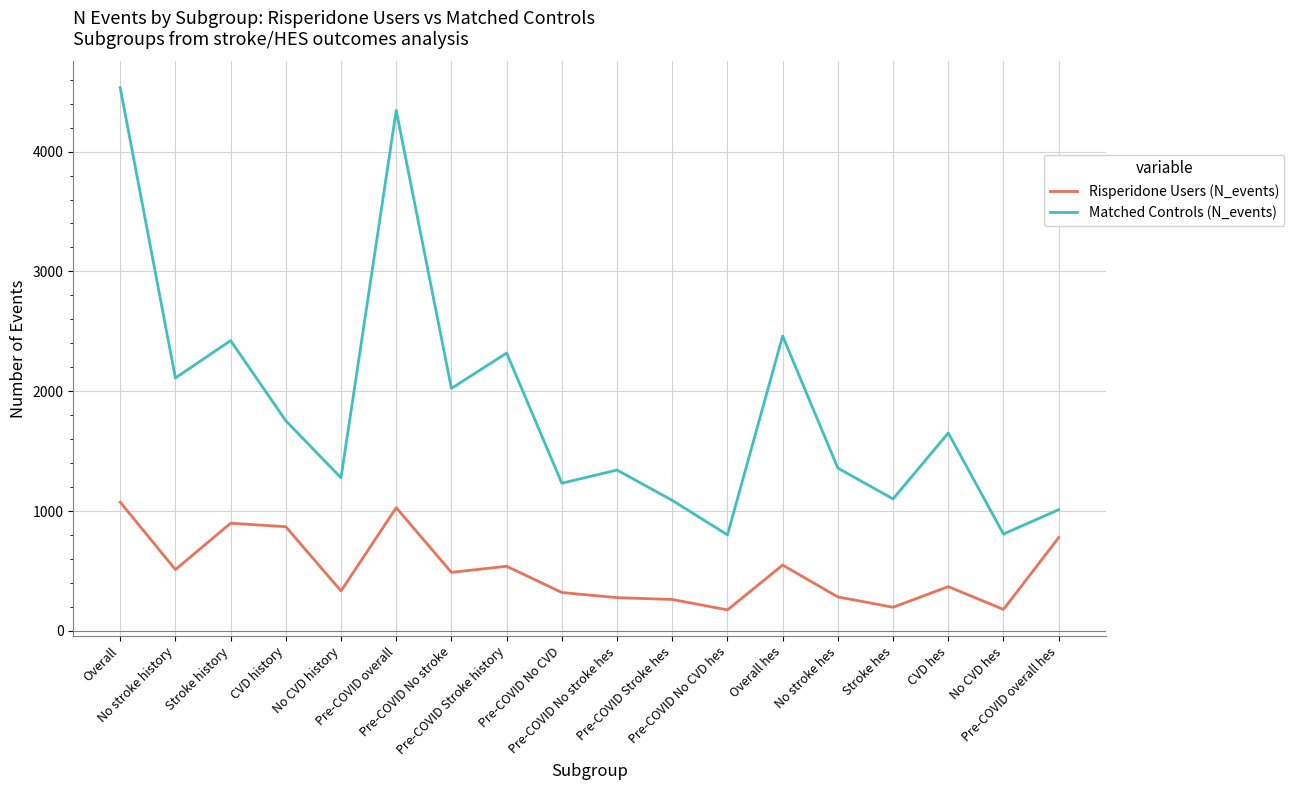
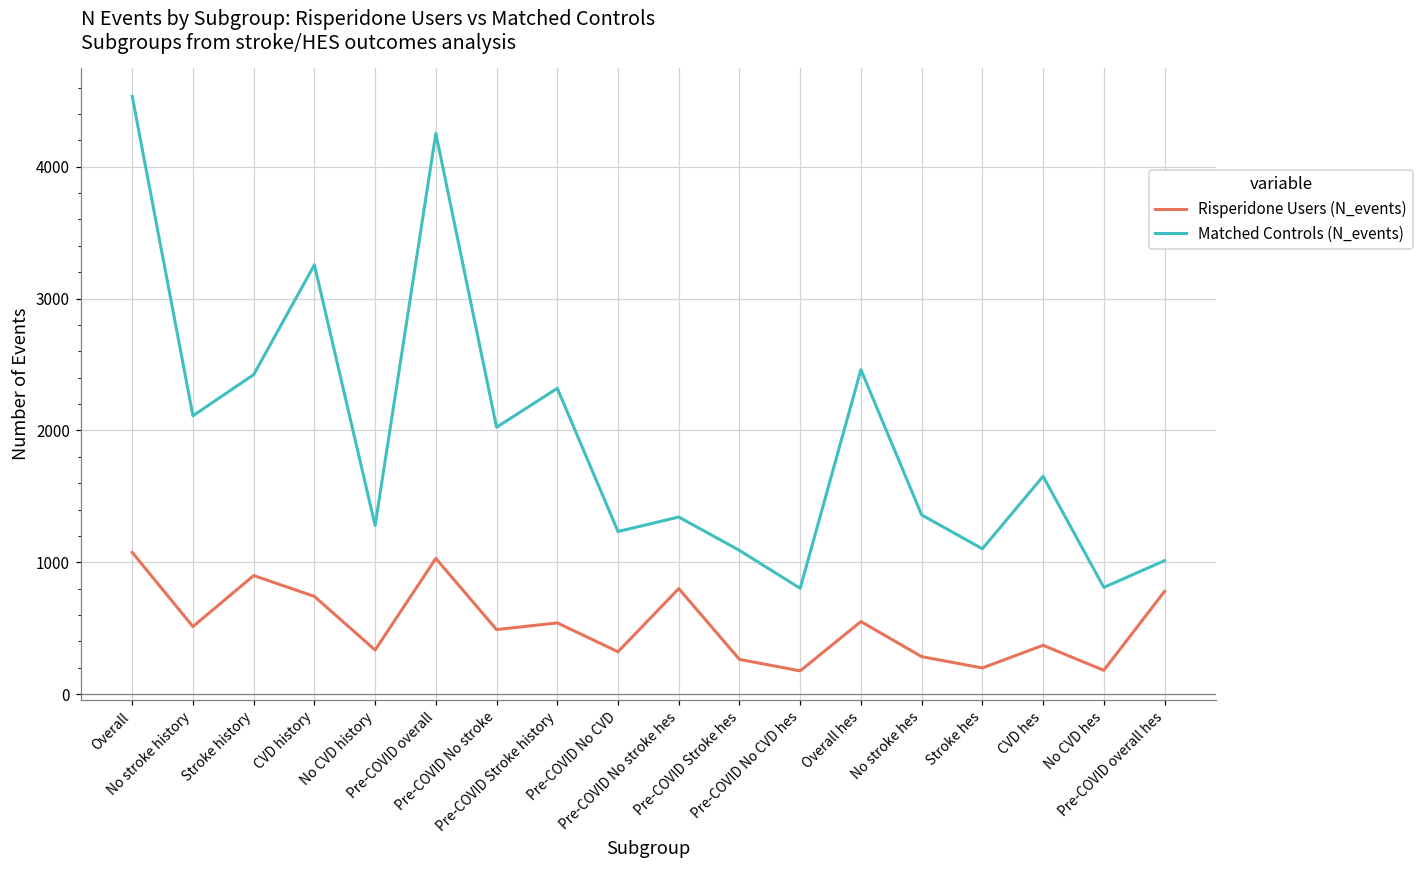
  {
    "Risperidone Users (N_events)": {
      "Overall": 1080,
      "No stroke history": 510,
      "Stroke history": 900,
-     "CVD history": 870,
+     "CVD history": 740,
      "No CVD history": 330,
      "Pre-COVID overall": 1030,
      "Pre-COVID No stroke": 490,
      "Pre-COVID Stroke history": 540,
      "Pre-COVID No CVD": 320,
-     "Pre-COVID No stroke hes": 280,
+     "Pre-COVID No stroke hes": 800,
      "Pre-COVID Stroke hes": 260,
      "Pre-COVID No CVD hes": 180,
      "Overall hes": 550,
      "No stroke hes": 280,
      "Stroke hes": 200,
      "CVD hes": 370,
      "No CVD hes": 180,
      "Pre-COVID overall hes": 780
    },
    "Matched Controls (N_events)": {
      "Overall": 4530,
      "No stroke history": 2110,
      "Stroke history": 2420,
-     "CVD history": 1750,
+     "CVD history": 3260,
      "No CVD history": 1280,
-     "Pre-COVID overall": 4340,
+     "Pre-COVID overall": 4250,
      "Pre-COVID No stroke": 2020,
      "Pre-COVID Stroke history": 2320,
      "Pre-COVID No CVD": 1230,
      "Pre-COVID No stroke hes": 1340,
      "Pre-COVID Stroke hes": 1090,
      "Pre-COVID No CVD hes": 800,
      "Overall hes": 2460,
      "No stroke hes": 1360,
      "Stroke hes": 1100,
      "CVD hes": 1650,
      "No CVD hes": 810,
      "Pre-COVID overall hes": 1010
    }
  }
